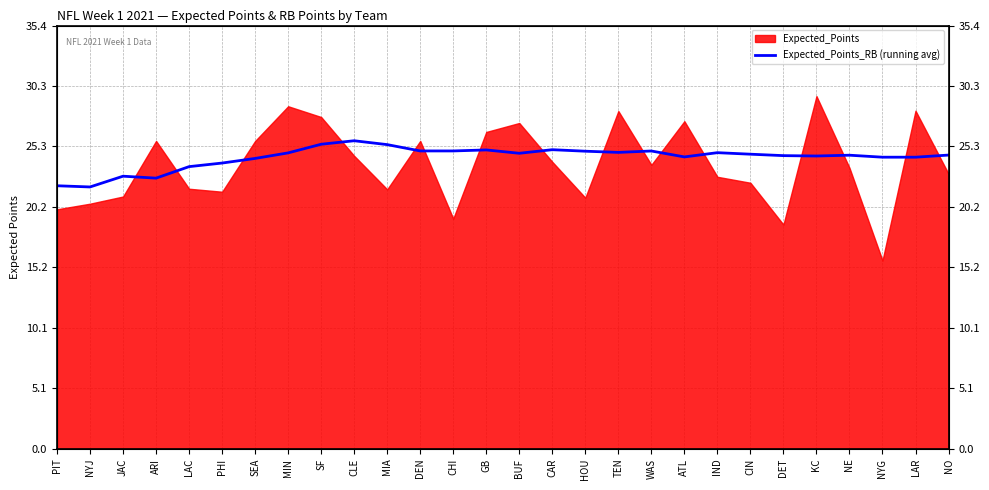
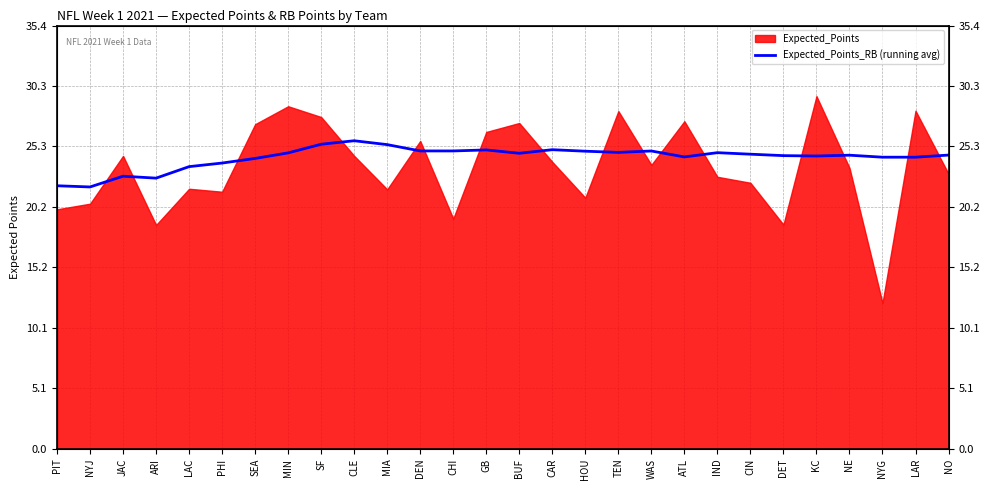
  {
    "Expected_Points_RB (running avg)": {
      "PIT": 22.0,
      "NYJ": 21.9,
      "JAC": 22.8,
      "ARI": 22.6,
      "LAC": 23.6,
      "PHI": 23.9,
      "SEA": 24.3,
      "MIN": 24.8,
      "SF": 25.5,
      "CLE": 25.8,
      "MIA": 25.4,
      "DEN": 24.9,
      "CHI": 24.9,
      "GB": 25.0,
      "BUF": 24.7,
      "CAR": 25.0,
      "HOU": 24.9,
      "TEN": 24.8,
      "WAS": 24.9,
      "ATL": 24.4,
      "IND": 24.8,
      "CIN": 24.6,
      "DET": 24.5,
      "KC": 24.5,
      "NE": 24.6,
      "NYG": 24.4,
      "LAR": 24.4,
      "NO": 24.6
    },
    "Expected_Points": {
      "PIT": 20.0,
      "NYJ": 20.5,
-     "JAC": 21.1,
-     "ARI": 25.8,
+     "JAC": 24.5,
+     "ARI": 18.7,
      "LAC": 21.8,
      "PHI": 21.5,
-     "SEA": 25.8,
+     "SEA": 27.2,
      "MIN": 28.7,
      "SF": 27.8,
      "CLE": 24.5,
      "MIA": 21.7,
      "DEN": 25.8,
      "CHI": 19.3,
      "GB": 26.5,
      "BUF": 27.3,
      "CAR": 24.0,
      "HOU": 21.0,
      "TEN": 28.3,
      "WAS": 23.8,
      "ATL": 27.4,
      "IND": 22.8,
      "CIN": 22.3,
      "DET": 18.8,
      "KC": 29.5,
      "NE": 23.5,
-     "NYG": 15.8,
+     "NYG": 12.2,
      "LAR": 28.3,
      "NO": 23.0
    }
  }
